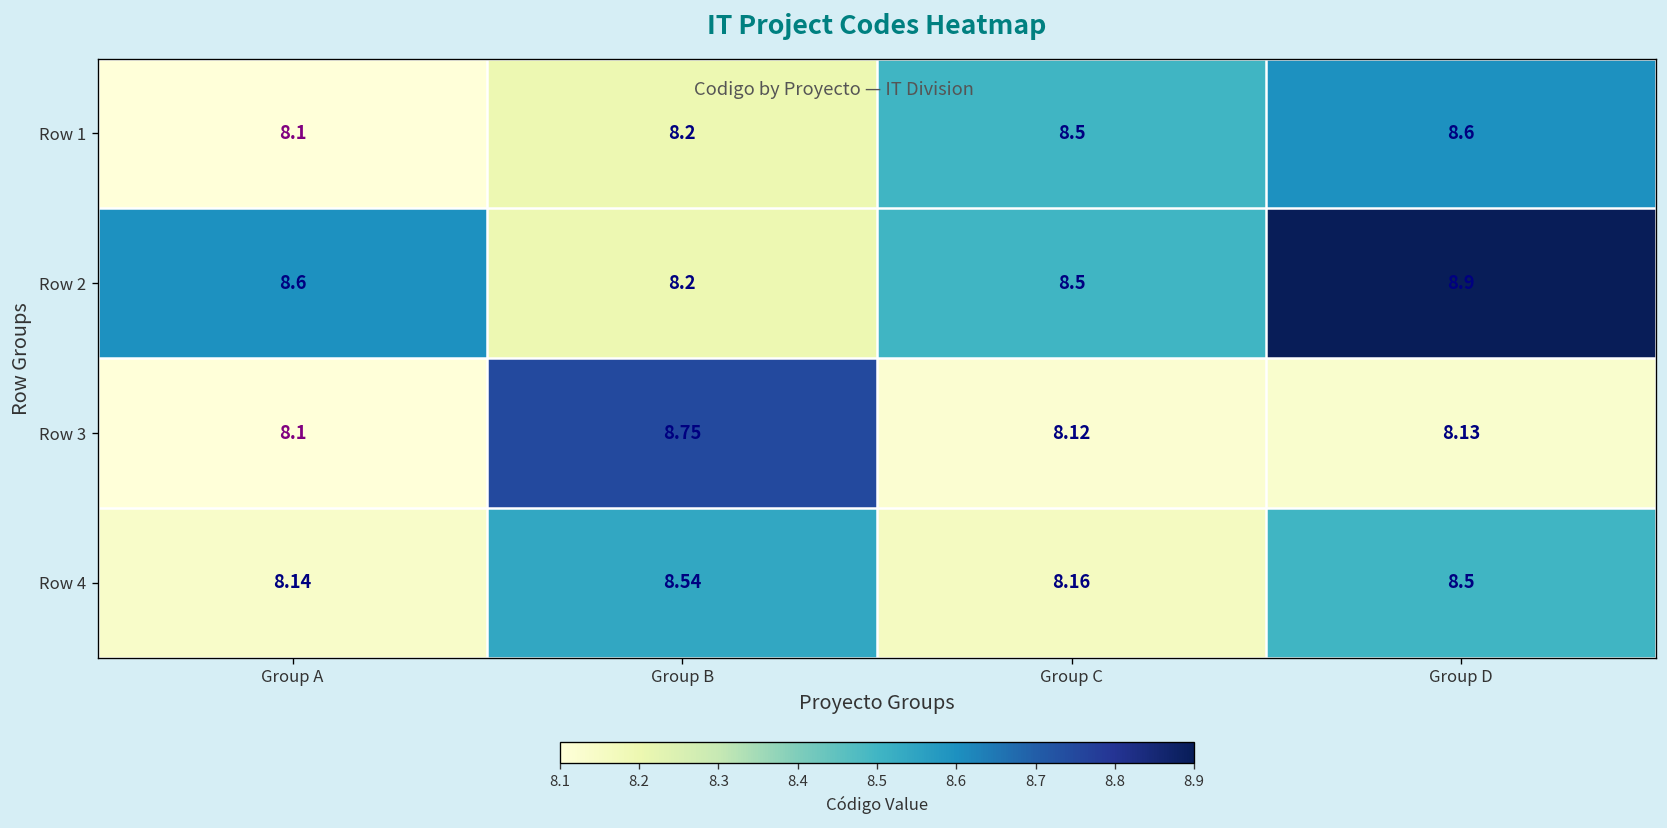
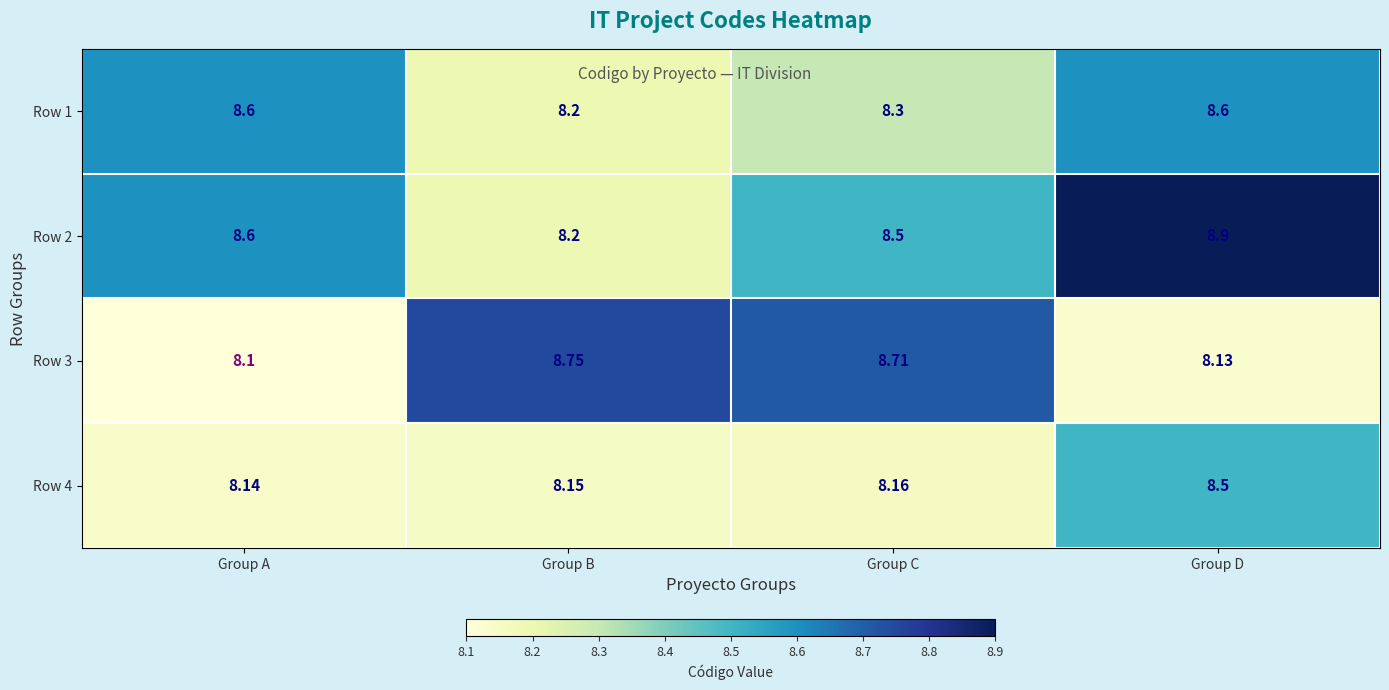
  {
    "Row 1": {
-     "Group A": 8.1,
+     "Group A": 8.6,
      "Group B": 8.2,
-     "Group C": 8.5,
+     "Group C": 8.3,
      "Group D": 8.6
    },
    "Row 2": {
      "Group A": 8.6,
      "Group B": 8.2,
      "Group C": 8.5
    },
    "Row 3": {
      "Group A": 8.1,
      "Group B": 8.75,
-     "Group C": 8.12,
+     "Group C": 8.71,
      "Group D": 8.13
    },
    "Row 4": {
      "Group A": 8.14,
-     "Group B": 8.54,
+     "Group B": 8.15,
      "Group C": 8.16,
      "Group D": 8.5
    }
  }
